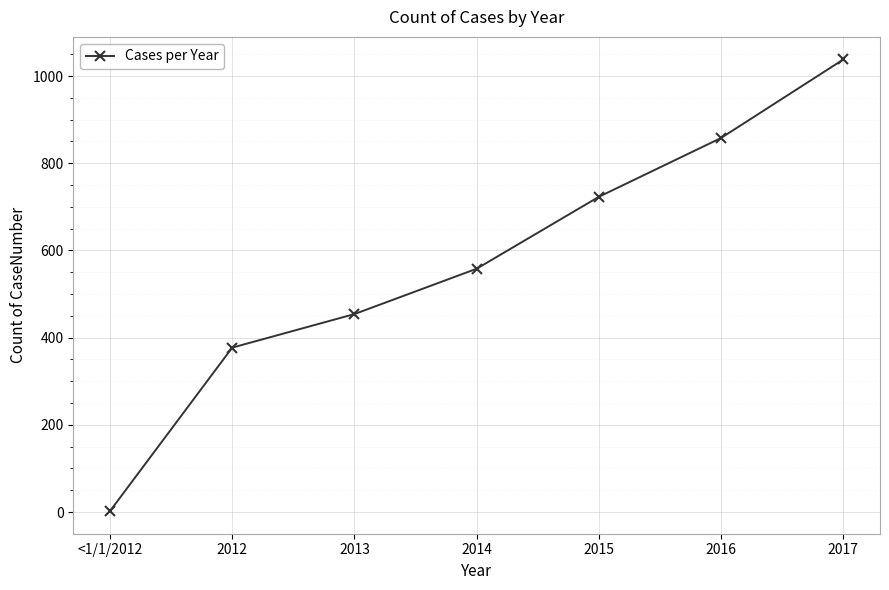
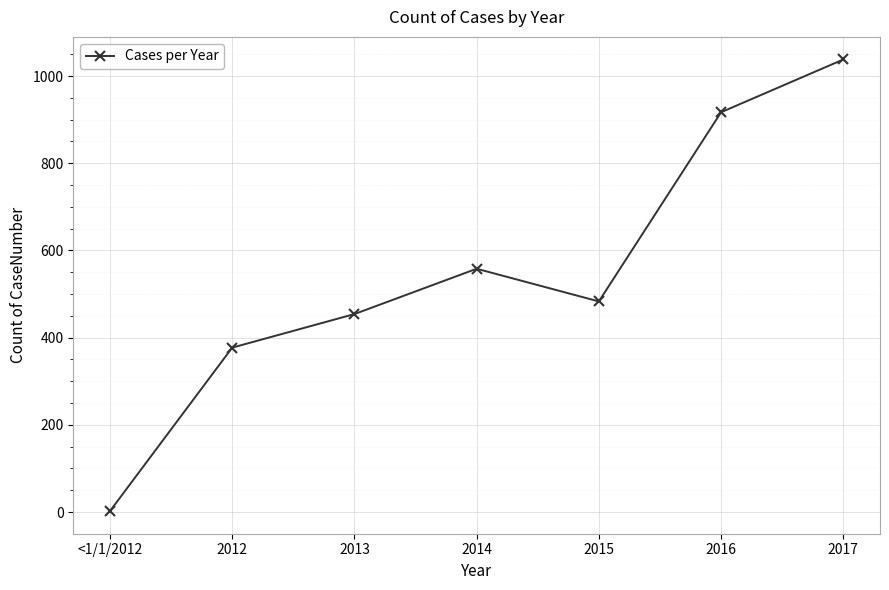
  {
    "<1/1/2012": 0,
    "2012": 380,
    "2013": 450,
    "2014": 560,
-   "2015": 720,
-   "2016": 860,
+   "2015": 480,
+   "2016": 920,
    "2017": 1040
  }
